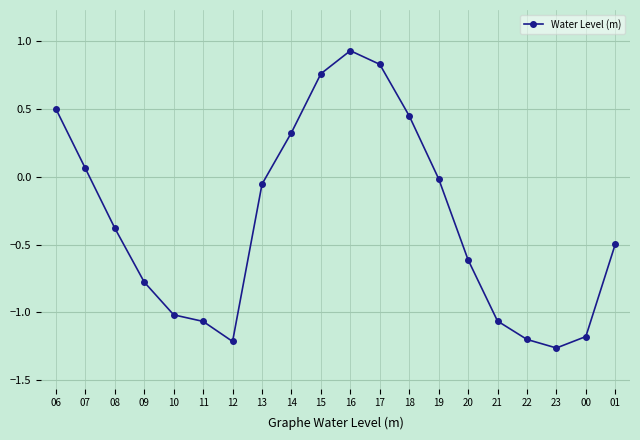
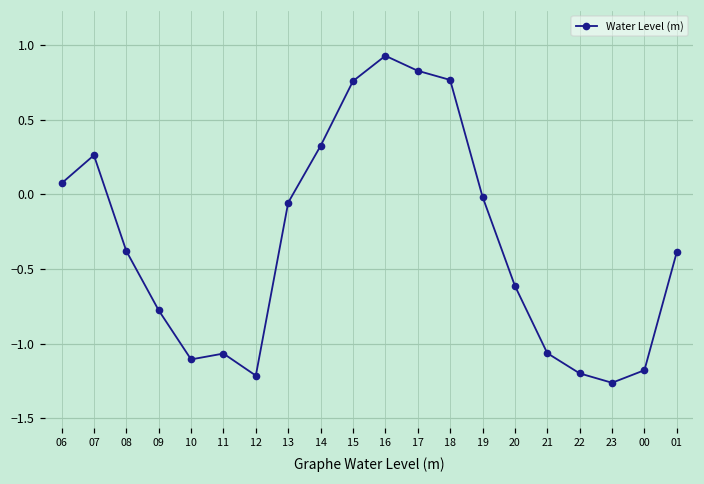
  {
-   "06": 0.50,
-   "07": 0.06,
+   "06": 0.07,
+   "07": 0.26,
    "08": -0.38,
    "09": -0.78,
-   "10": -1.02,
+   "10": -1.11,
    "11": -1.07,
    "12": -1.21,
    "13": -0.05,
    "14": 0.33,
    "15": 0.76,
    "16": 0.93,
    "17": 0.83,
-   "18": 0.45,
+   "18": 0.77,
    "19": -0.01,
    "20": -0.61,
    "21": -1.06,
    "22": -1.20,
    "23": -1.26,
    "00": -1.18,
-   "01": -0.50
+   "01": -0.39
  }
